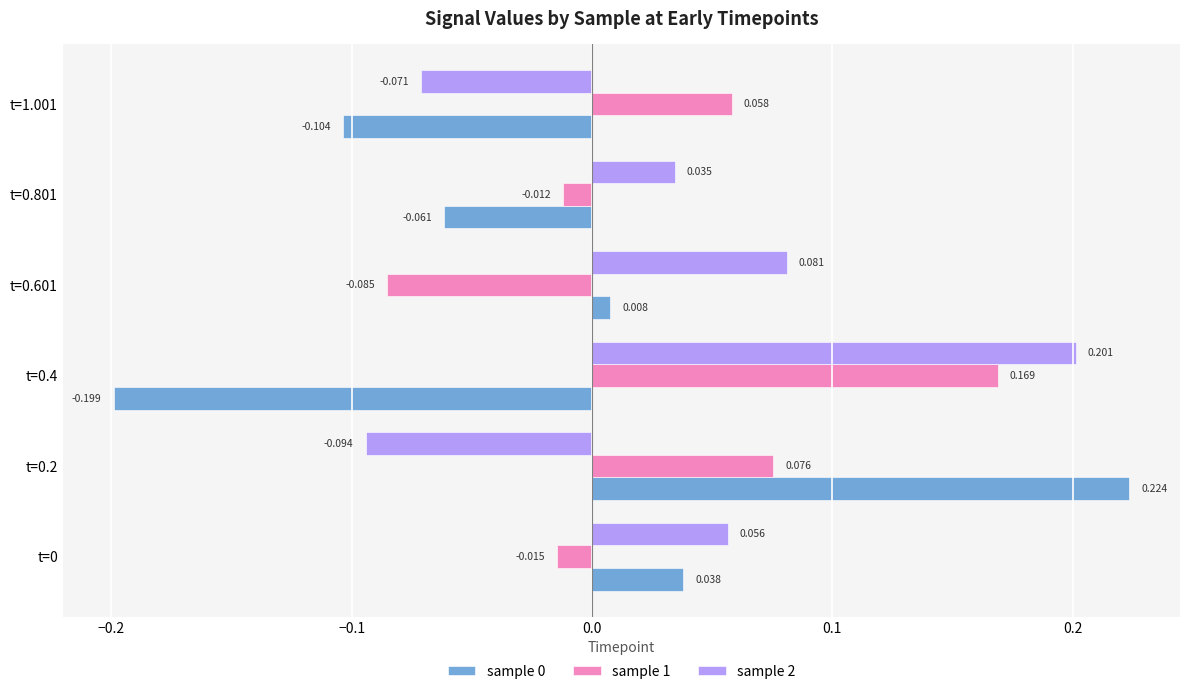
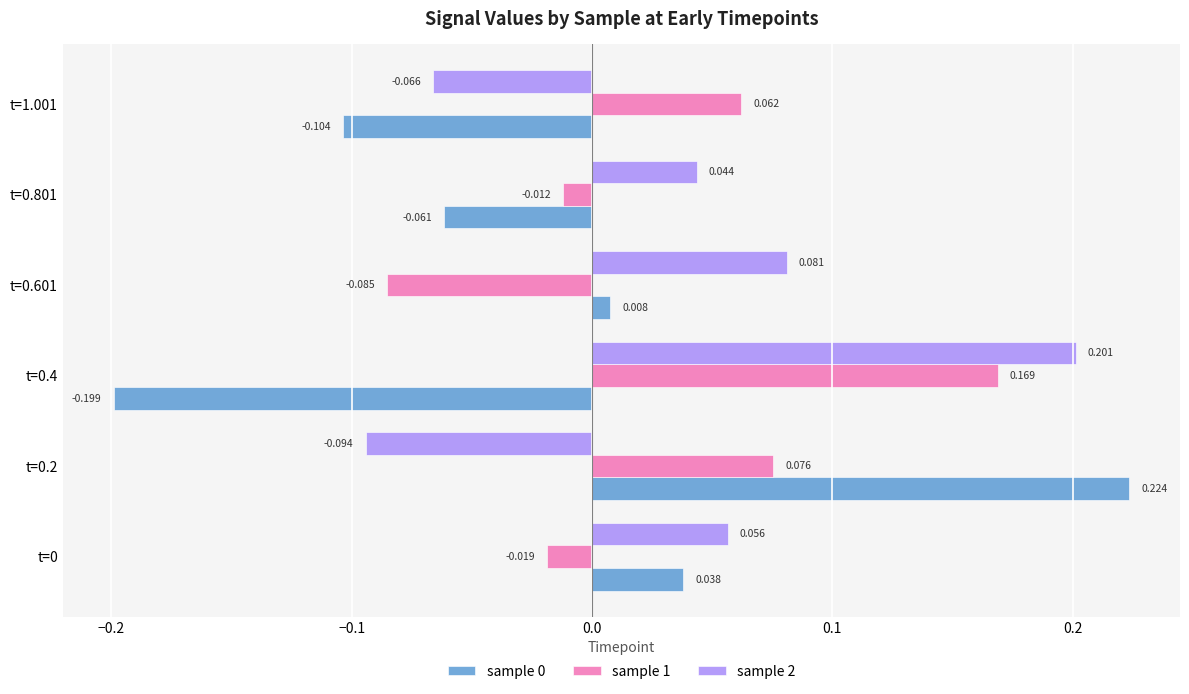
  {
    "sample 0": {
      "t=1.001": -0.104,
      "t=0.801": -0.061,
      "t=0.601": 0.008,
      "t=0.4": -0.199,
      "t=0.2": 0.224,
      "t=0": 0.038
    },
    "sample 1": {
-     "t=1.001": 0.058,
+     "t=1.001": 0.062,
      "t=0.801": -0.012,
      "t=0.601": -0.085,
      "t=0.4": 0.169,
      "t=0.2": 0.076,
-     "t=0": -0.015
+     "t=0": -0.019
    },
    "sample 2": {
-     "t=1.001": -0.071,
-     "t=0.801": 0.035,
+     "t=1.001": -0.066,
+     "t=0.801": 0.044,
      "t=0.601": 0.081,
      "t=0.4": 0.201,
      "t=0.2": -0.094,
      "t=0": 0.056
    }
  }
